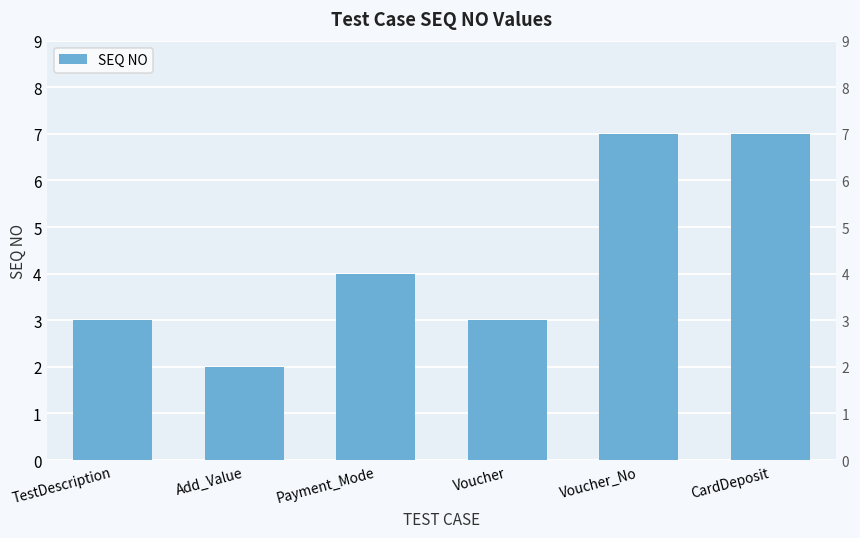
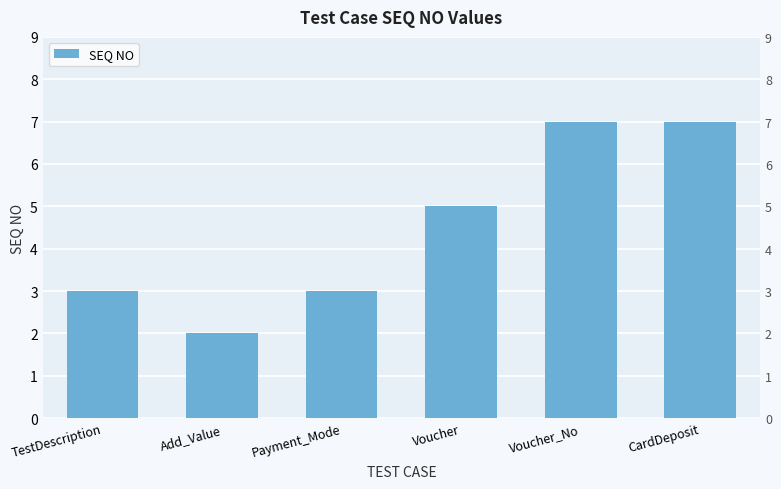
  {
    "TestDescription": 3,
    "Add_Value": 2,
-   "Payment_Mode": 4,
-   "Voucher": 3,
+   "Payment_Mode": 3,
+   "Voucher": 5,
    "Voucher_No": 7,
    "CardDeposit": 7
  }
